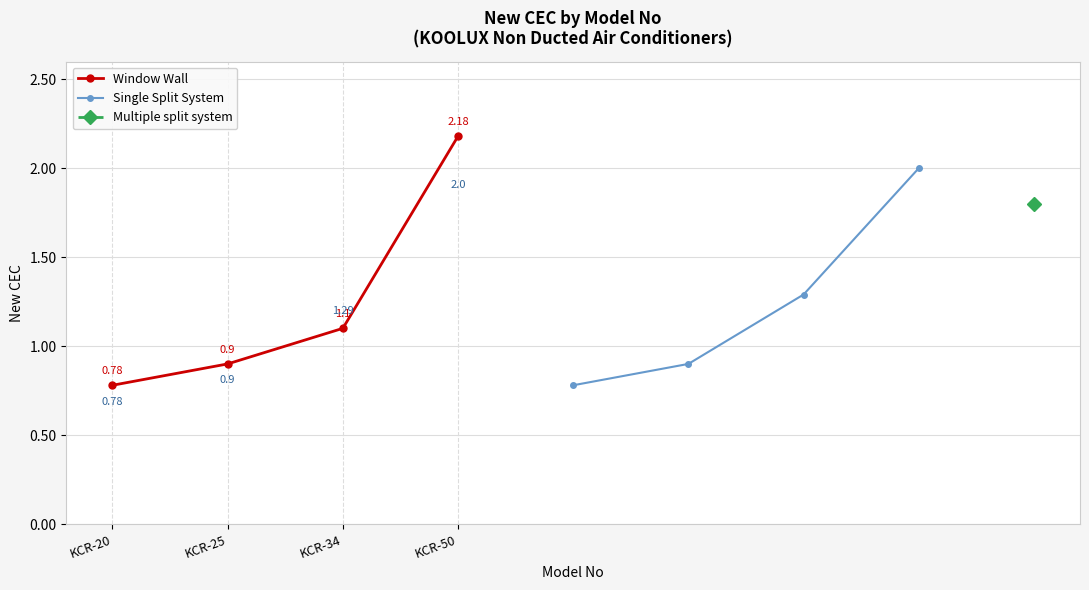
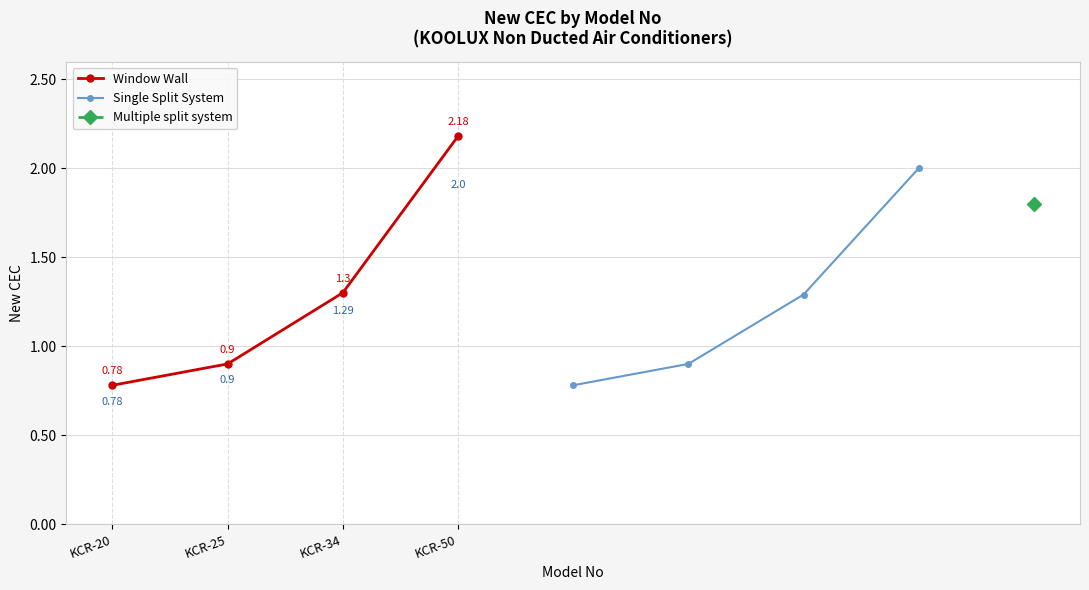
  {
    "Window Wall": {
      "KCR-20": 0.78,
      "KCR-25": 0.9,
-     "KCR-34": 1.1,
+     "KCR-34": 1.3,
      "KCR-50": 2.18
    }
  }
